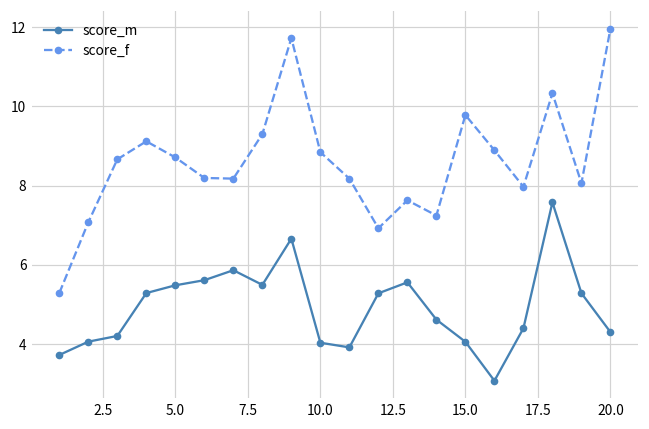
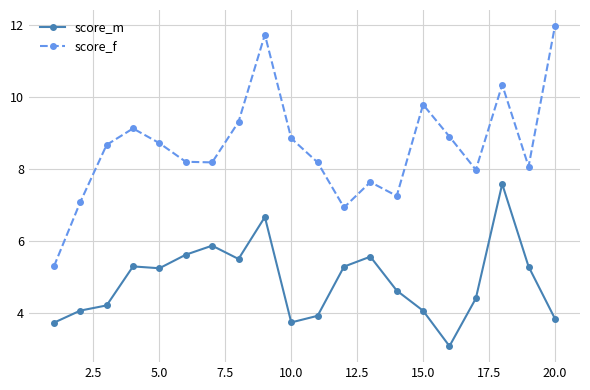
  {
    "score_m": {
-     "5.0": 5.5,
-     "10.0": 4.0,
+     "5.0": 5.2,
+     "10.0": 3.7,
      "15.0": 4.1,
-     "20.0": 4.3
+     "20.0": 3.8
    },
    "score_f": {
      "5.0": 8.7,
      "10.0": 8.8,
      "15.0": 9.8,
      "20.0": 12.0
    }
  }
